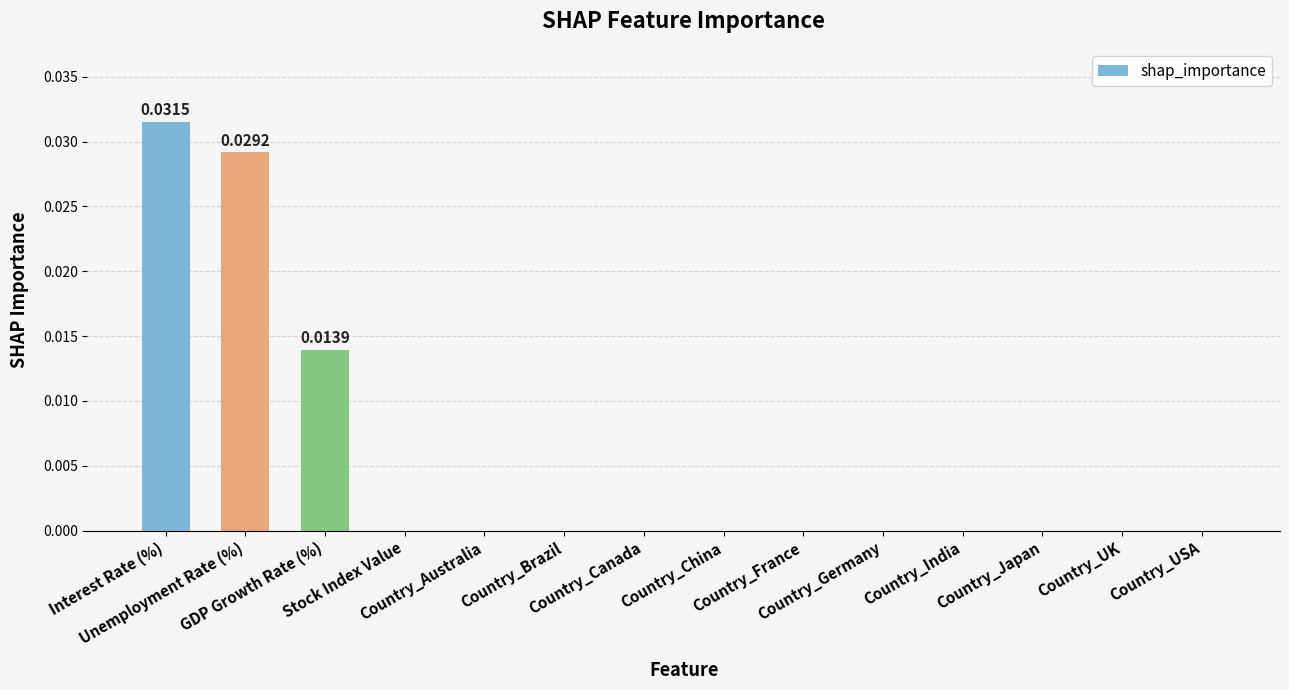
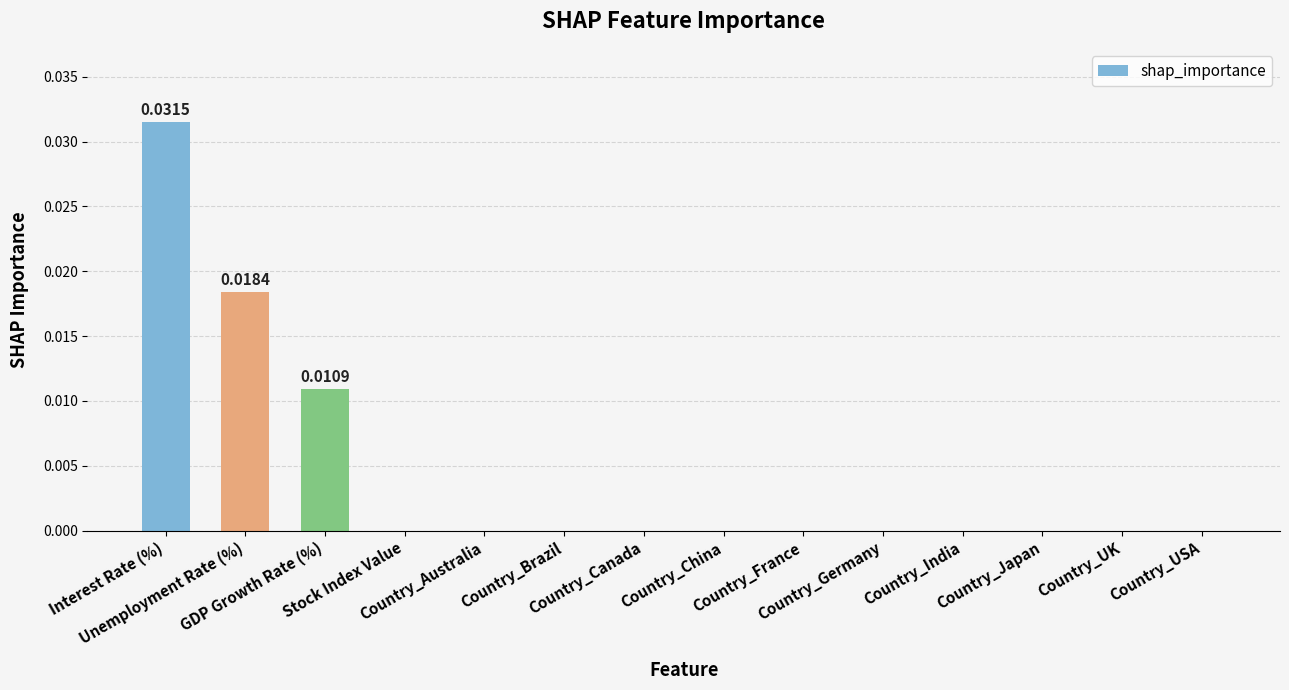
  {
    "Interest Rate (%)": 0.0315,
-   "Unemployment Rate (%)": 0.0292,
-   "GDP Growth Rate (%)": 0.0139
+   "Unemployment Rate (%)": 0.0184,
+   "GDP Growth Rate (%)": 0.0109
  }
